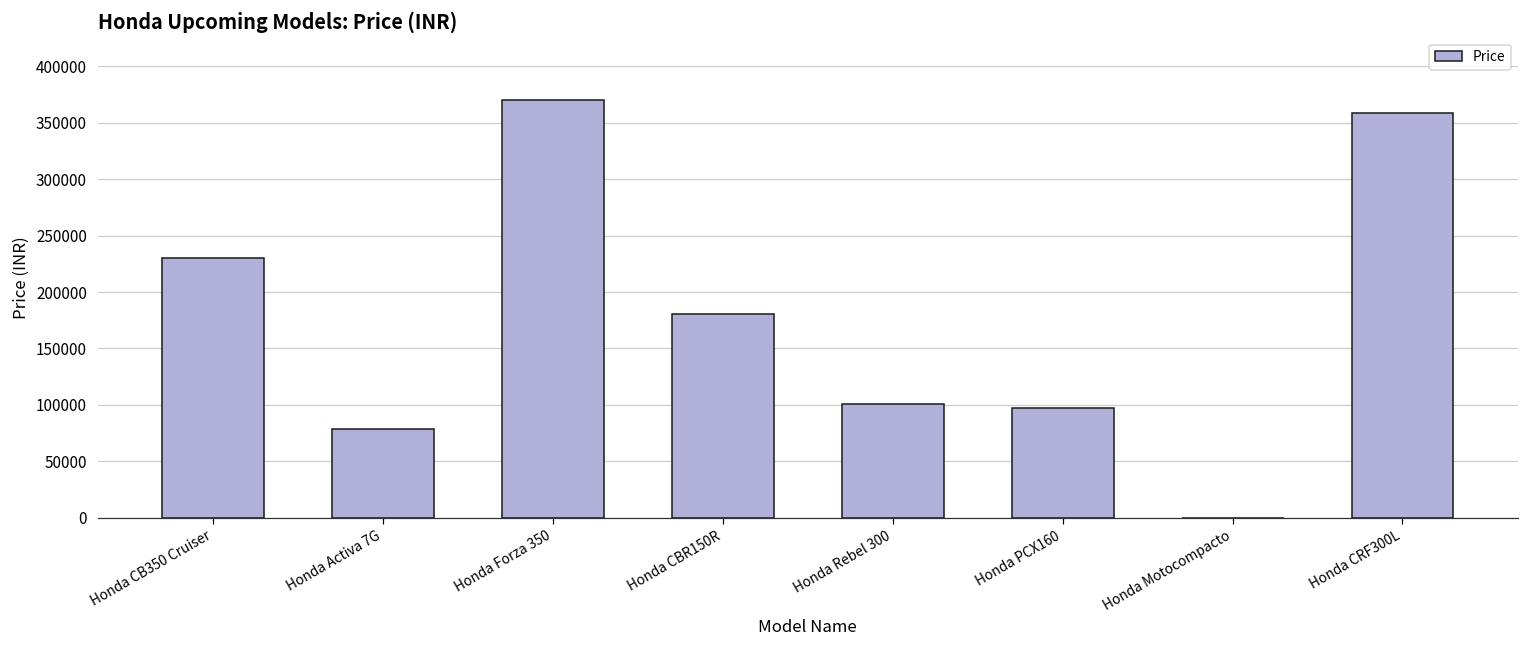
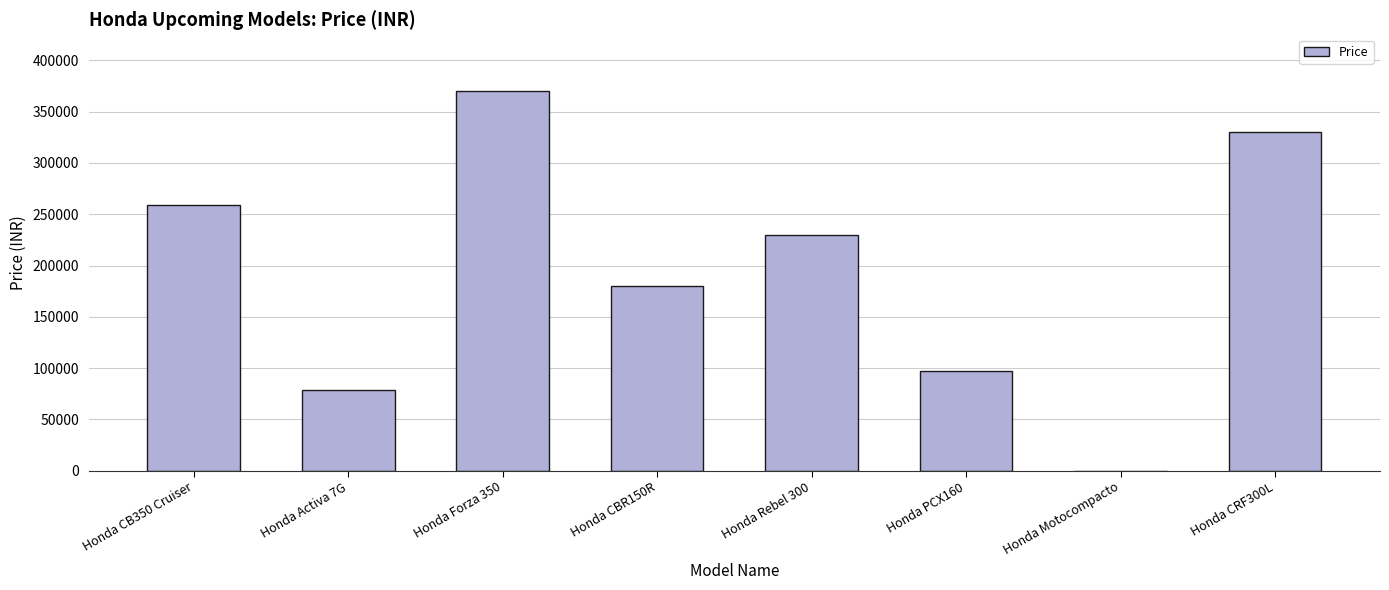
  {
-   "Honda CB350 Cruiser": 230000,
+   "Honda CB350 Cruiser": 259000,
    "Honda Activa 7G": 79000,
    "Honda Forza 350": 370000,
    "Honda CBR150R": 180000,
-   "Honda Rebel 300": 101000,
+   "Honda Rebel 300": 230000,
    "Honda PCX160": 97000,
    "Honda Motocompacto": 0,
-   "Honda CRF300L": 359000
+   "Honda CRF300L": 330000
  }
